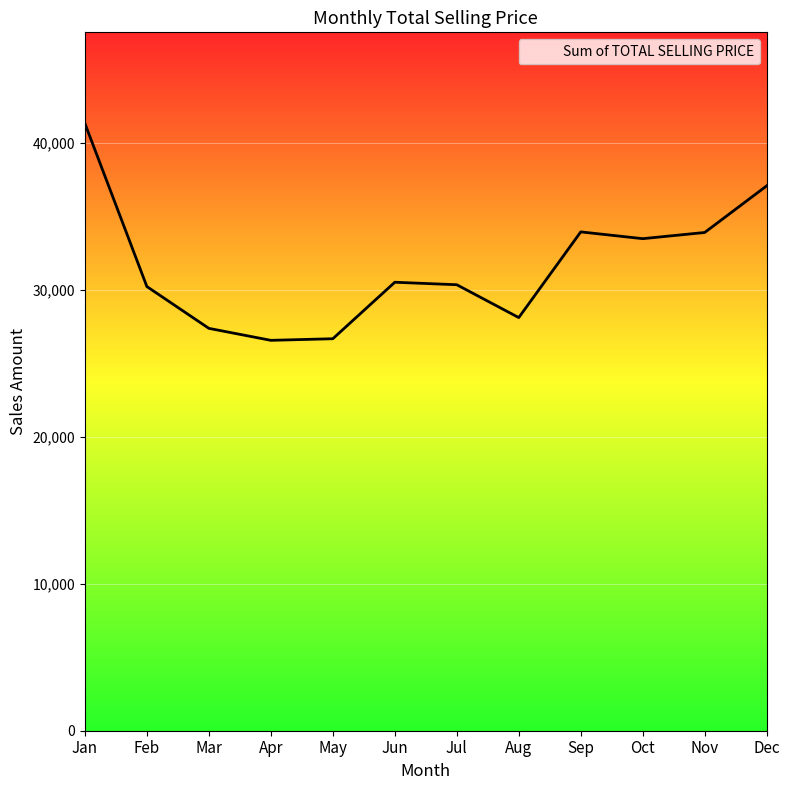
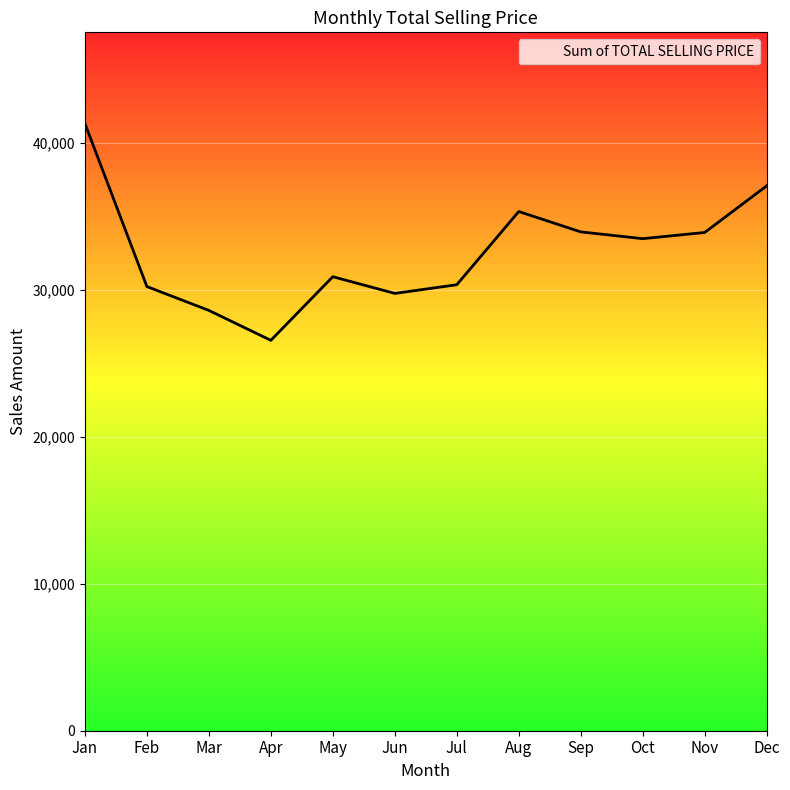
  {
    "Jan": "41,300",
    "Feb": "30,200",
-   "Mar": "27,400",
+   "Mar": "28,600",
    "Apr": "26,600",
-   "May": "26,700",
-   "Jun": "30,500",
+   "May": "30,900",
+   "Jun": "29,800",
    "Jul": "30,400",
-   "Aug": "28,100",
+   "Aug": "35,400",
    "Sep": "34,000",
    "Oct": "33,500",
    "Nov": "33,900",
    "Dec": "37,100"
  }
